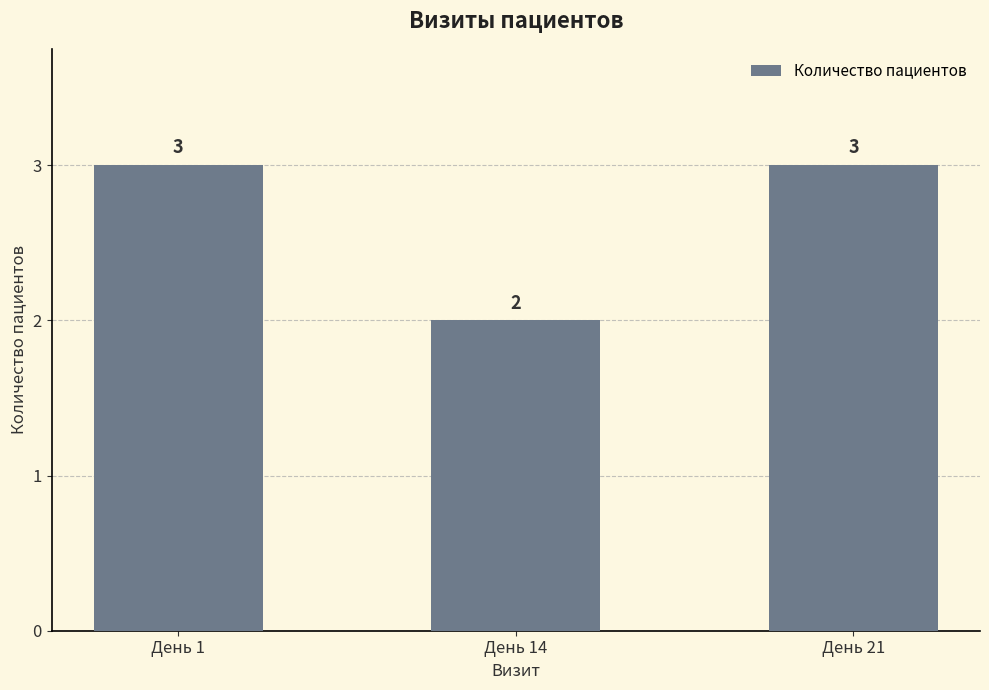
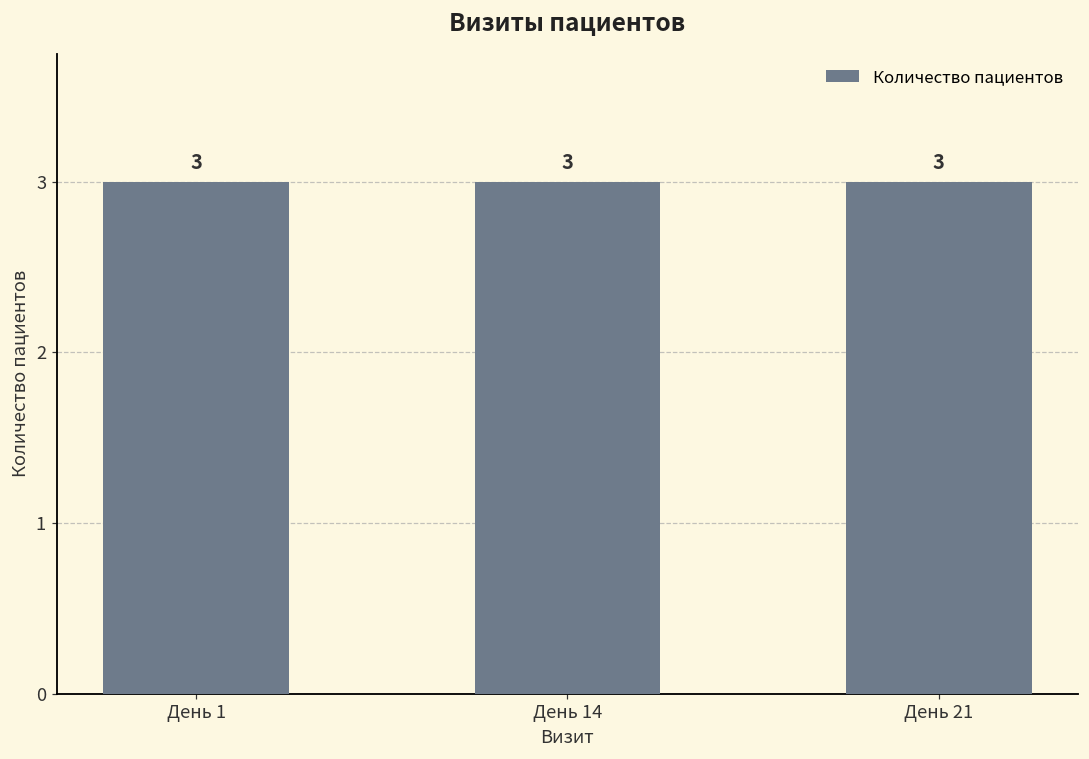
  {
    "День 1": 3,
-   "День 14": 2,
+   "День 14": 3,
    "День 21": 3
  }
